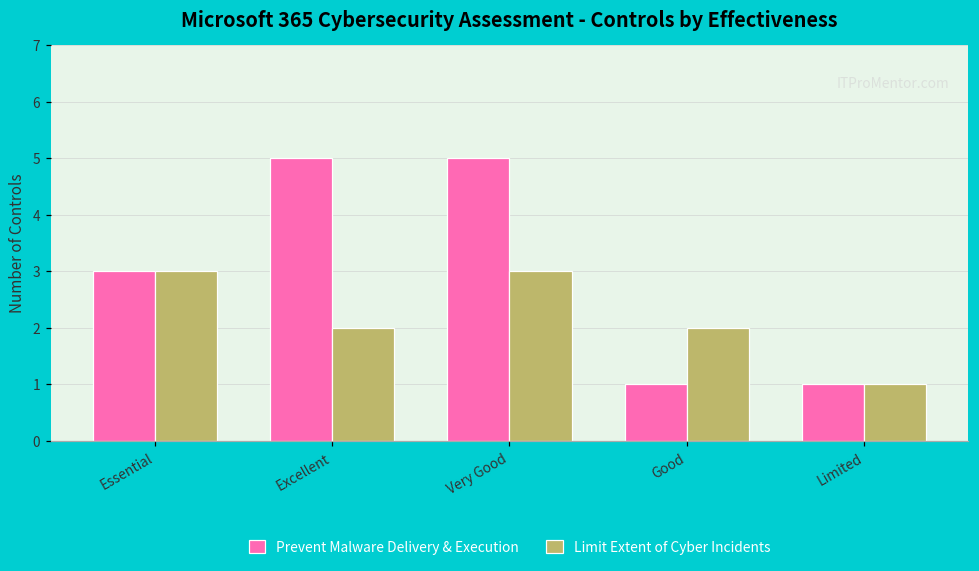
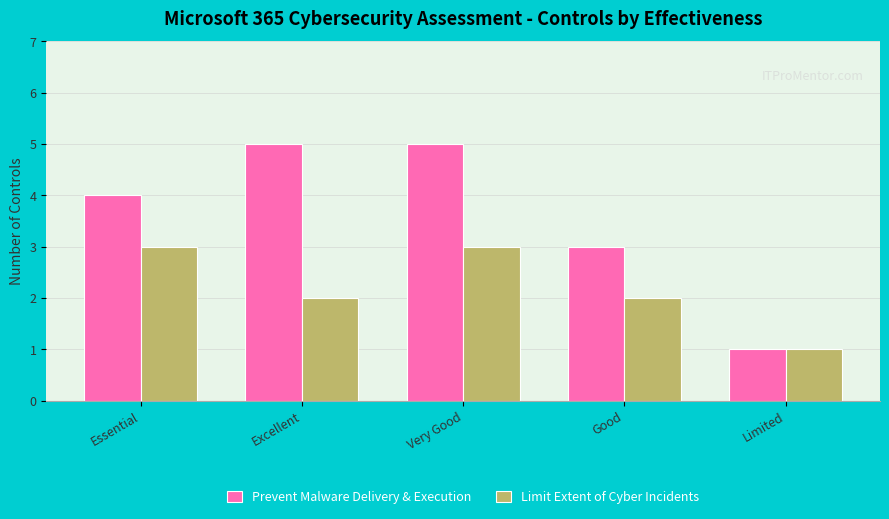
  {
    "Prevent Malware Delivery & Execution": {
-     "Essential": 3,
+     "Essential": 4,
      "Excellent": 5,
      "Very Good": 5,
-     "Good": 1,
+     "Good": 3,
      "Limited": 1
    },
    "Limit Extent of Cyber Incidents": {
      "Essential": 3,
      "Excellent": 2,
      "Very Good": 3,
      "Good": 2,
      "Limited": 1
    }
  }
